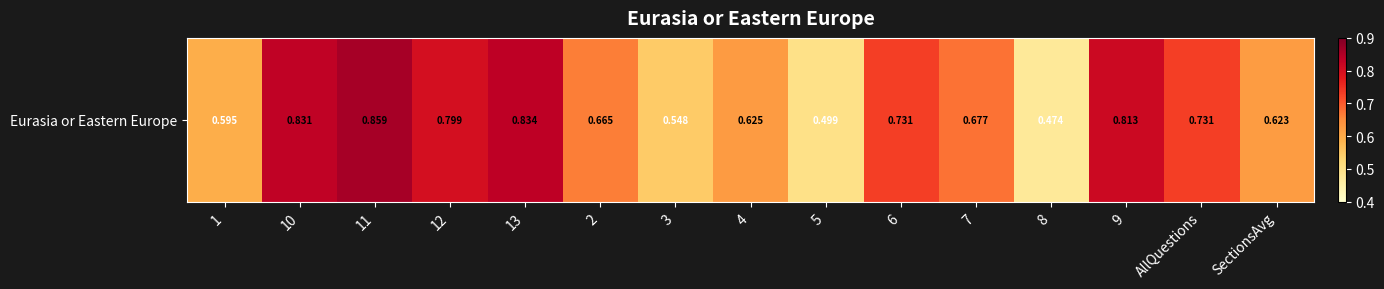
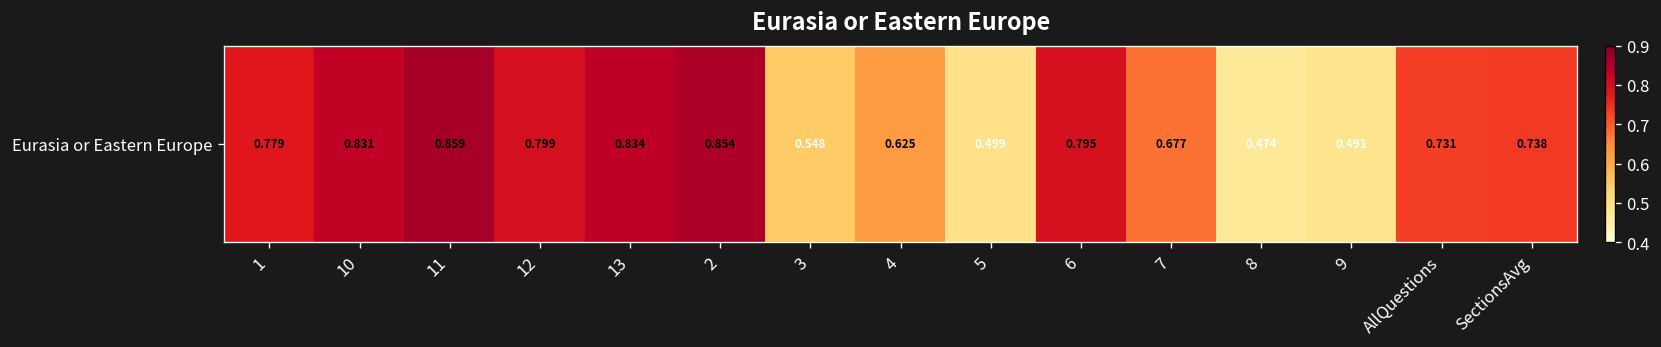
  {
    "Eurasia or Eastern Europe": {
-     "1": 0.595,
+     "1": 0.779,
      "10": 0.831,
      "11": 0.859,
      "12": 0.799,
      "13": 0.834,
-     "2": 0.665,
+     "2": 0.854,
      "3": 0.548,
      "4": 0.625,
      "5": 0.499,
-     "6": 0.731,
+     "6": 0.795,
      "7": 0.677,
      "8": 0.474,
-     "9": 0.813,
+     "9": 0.491,
      "AllQuestions": 0.731,
-     "SectionsAvg": 0.623
+     "SectionsAvg": 0.738
    }
  }
